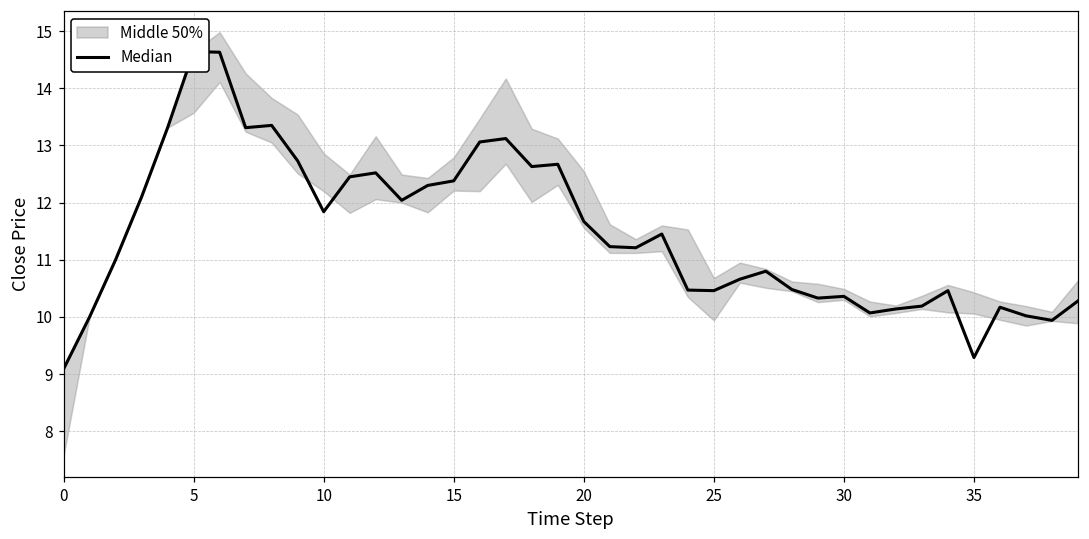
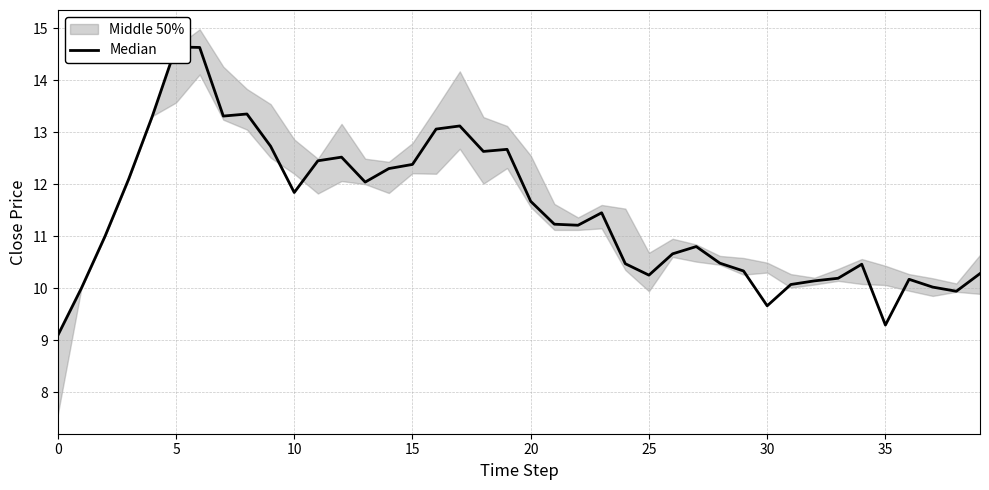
  {
    "Median": {
      "10": 11.8,
      "15": 12.4,
      "20": 11.7,
-     "25": 10.5,
-     "30": 10.4,
+     "25": 10.3,
+     "30": 9.7,
      "35": 9.3
    }
  }
